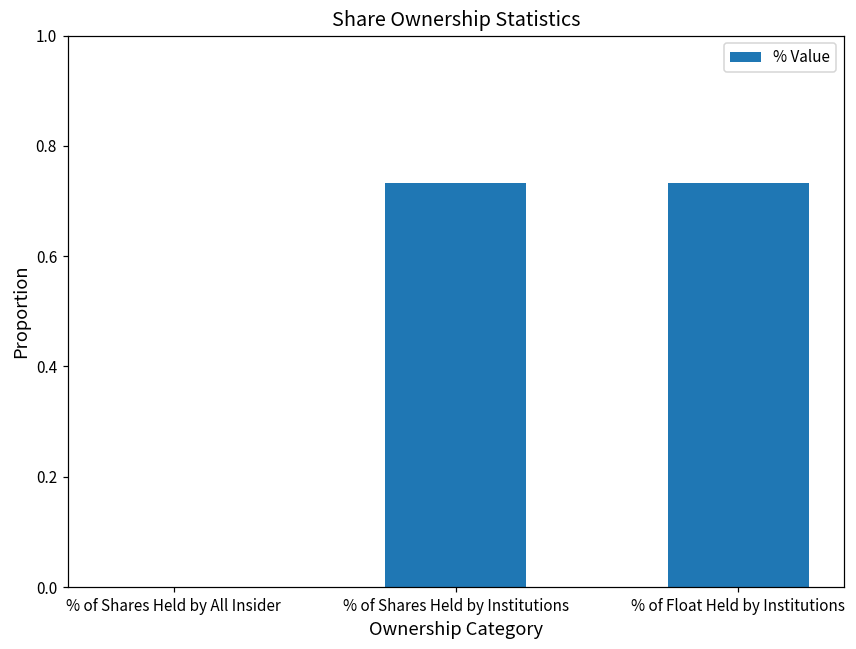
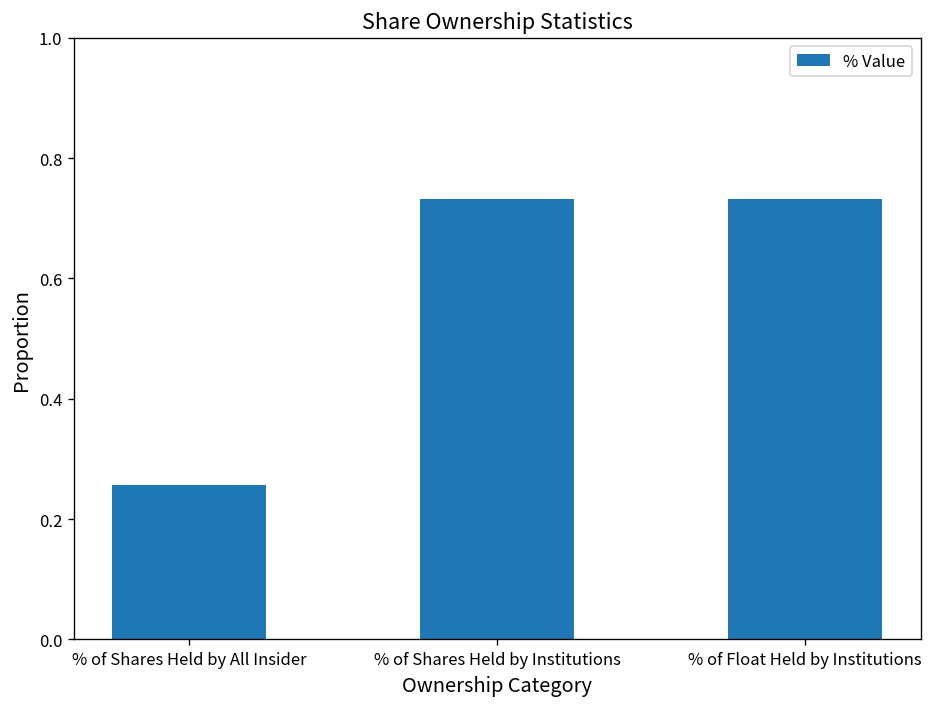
  {
-   "% of Shares Held by All Insider": 0.00,
+   "% of Shares Held by All Insider": 0.26,
    "% of Shares Held by Institutions": 0.73,
    "% of Float Held by Institutions": 0.73
  }
